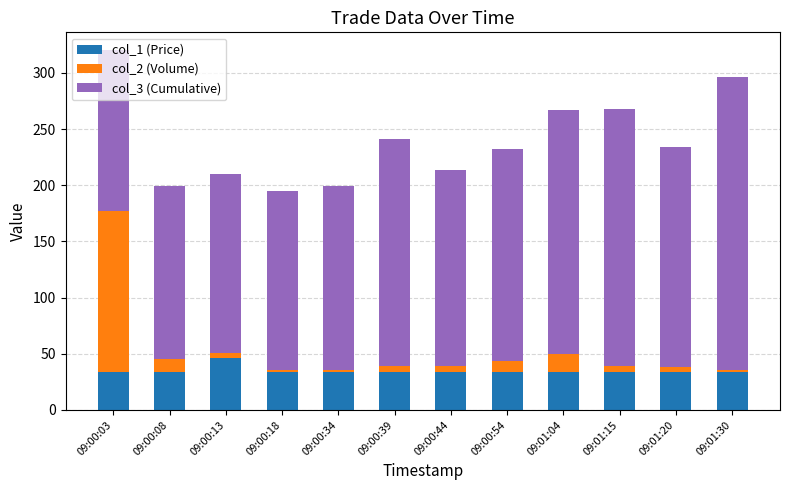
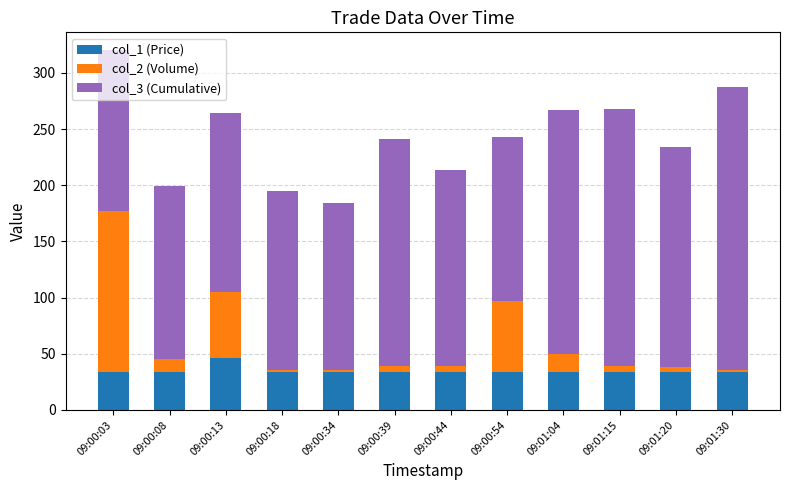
  {
    "col_1 (Price)": {
      "09:00:03": 34,
      "09:00:08": 34,
      "09:00:13": 46,
      "09:00:18": 34,
      "09:00:34": 34,
      "09:00:39": 34,
      "09:00:44": 34,
      "09:00:54": 34,
      "09:01:04": 34,
      "09:01:15": 34,
      "09:01:20": 34,
      "09:01:30": 34
    },
    "col_2 (Volume)": {
      "09:00:03": 143,
      "09:00:08": 11,
-     "09:00:13": 5,
+     "09:00:13": 59,
      "09:00:39": 5,
      "09:00:44": 5,
-     "09:00:54": 9,
+     "09:00:54": 63,
      "09:01:04": 16,
      "09:01:15": 5,
      "09:01:20": 4
    },
    "col_3 (Cumulative)": {
      "09:00:08": 154,
      "09:00:13": 159,
      "09:00:18": 160,
-     "09:00:34": 164,
+     "09:00:34": 149,
      "09:00:39": 202,
      "09:00:44": 174,
-     "09:00:54": 189,
+     "09:00:54": 146,
      "09:01:04": 217,
      "09:01:15": 229,
      "09:01:20": 196,
-     "09:01:30": 261
+     "09:01:30": 252
    }
  }
